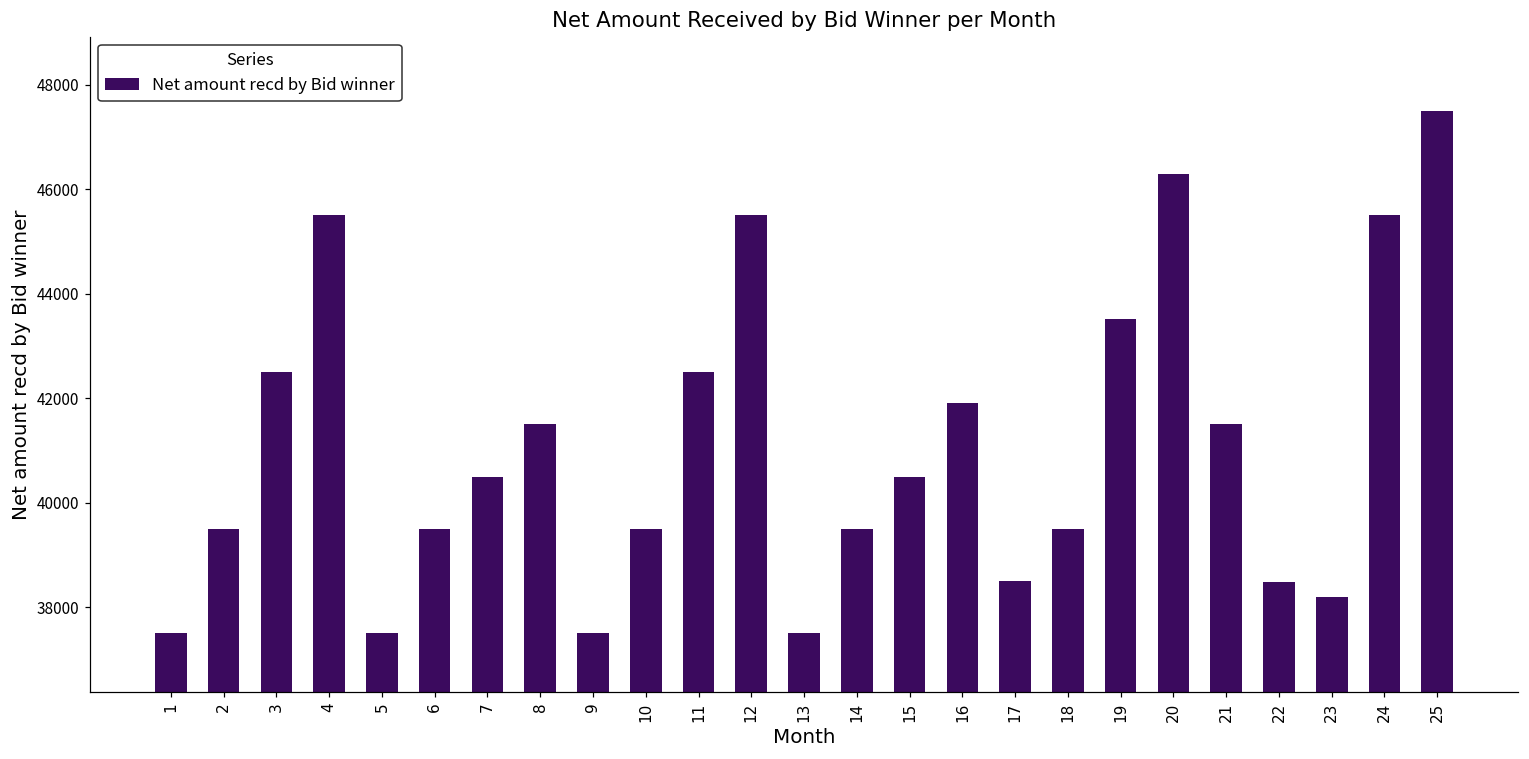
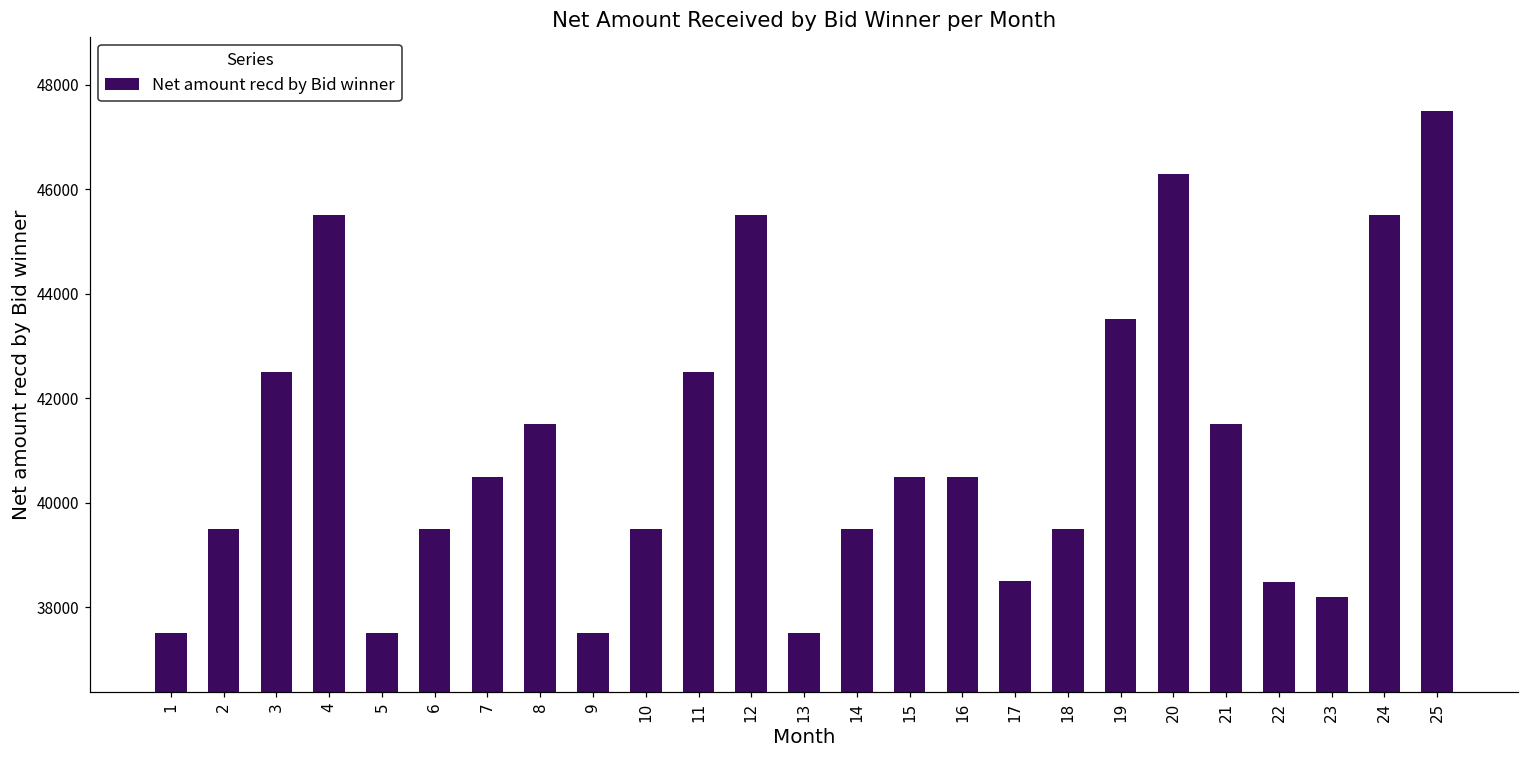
  {
    "1": 37500,
    "2": 39500,
    "3": 42500,
    "4": 45500,
    "5": 37500,
    "6": 39500,
    "7": 40500,
    "8": 41500,
    "9": 37500,
    "10": 39500,
    "11": 42500,
    "12": 45500,
    "13": 37500,
    "14": 39500,
    "15": 40500,
-   "16": 41900,
+   "16": 40500,
    "17": 38500,
    "18": 39500,
    "19": 43500,
    "20": 46300,
    "21": 41500,
    "22": 38500,
    "23": 38200,
    "24": 45500,
    "25": 47500
  }
